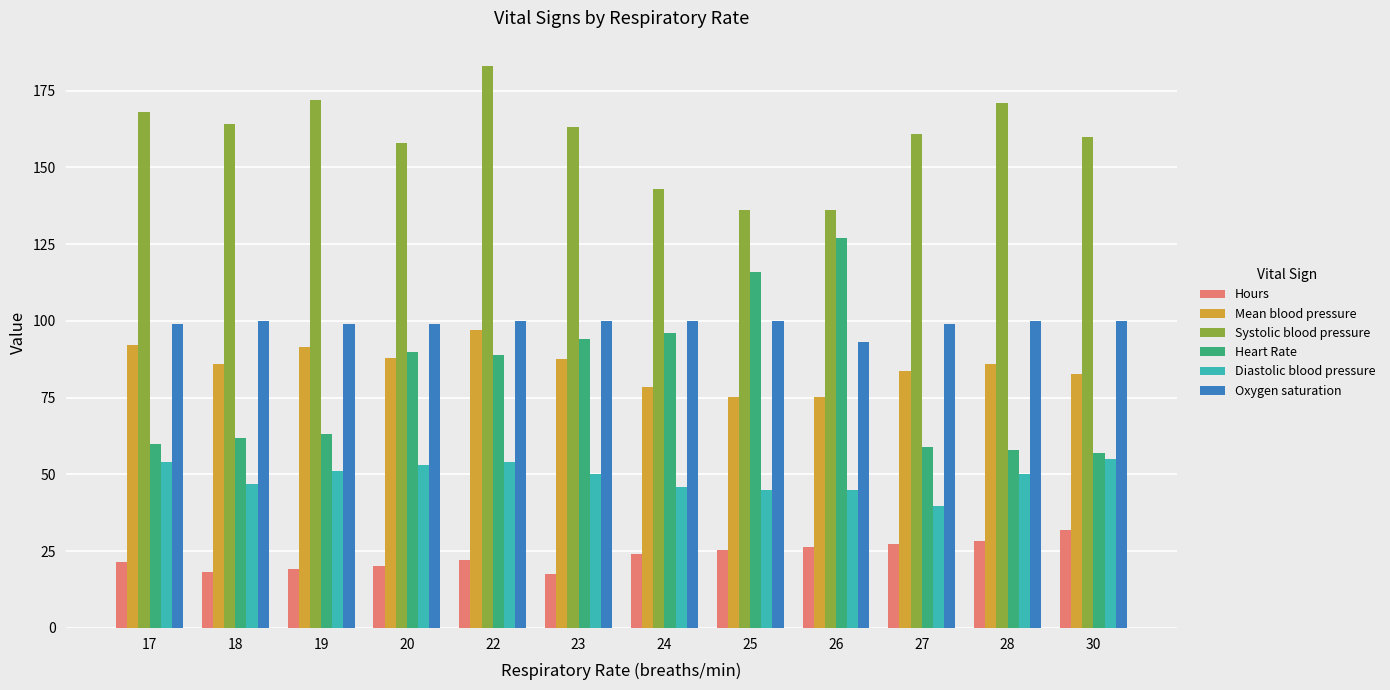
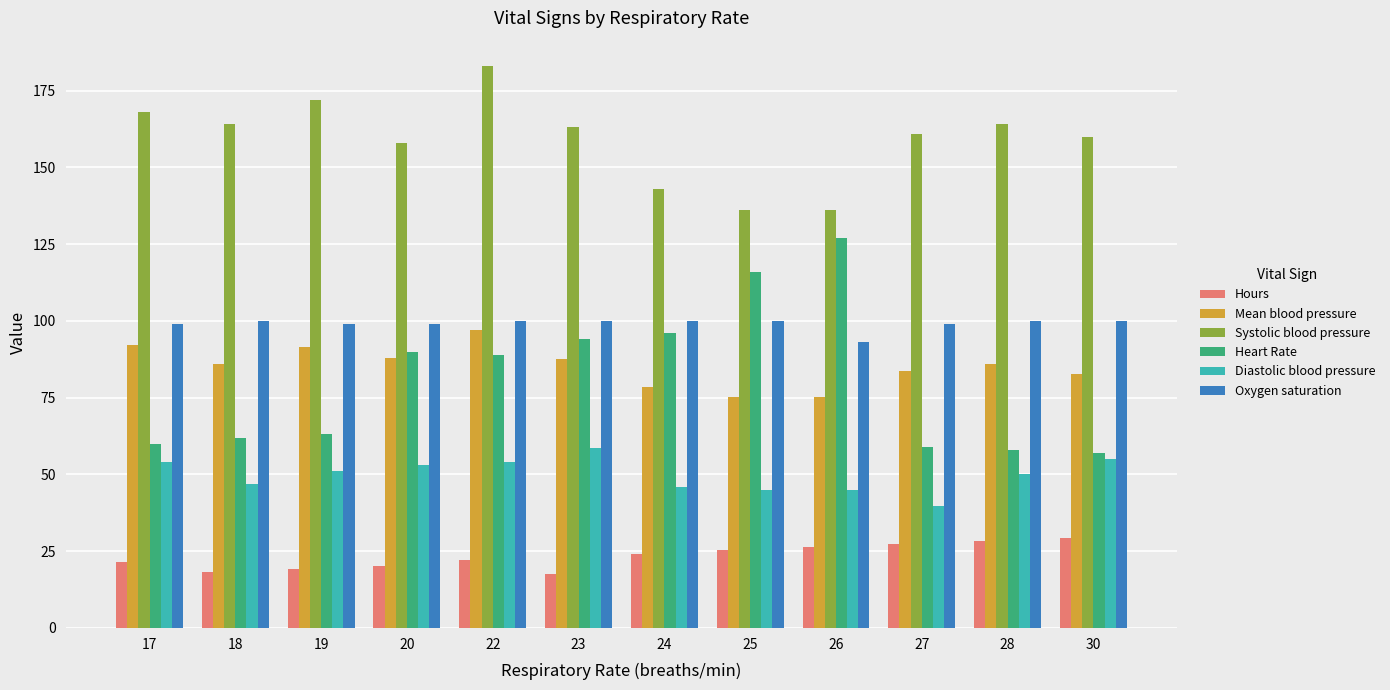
  {
    "Hours": {
      "17": 21,
      "18": 18,
      "19": 19,
      "20": 20,
      "22": 22,
      "23": 18,
      "24": 24,
      "25": 25,
      "26": 26,
      "27": 27,
      "28": 28,
-     "30": 32
+     "30": 29
    },
    "Mean blood pressure": {
      "17": 92,
      "18": 86,
      "19": 91,
      "20": 88,
      "22": 97,
      "23": 88,
      "24": 78,
      "25": 75,
      "26": 75,
      "27": 84,
      "28": 86,
      "30": 83
    },
    "Systolic blood pressure": {
      "17": 168,
      "18": 164,
      "19": 172,
      "20": 158,
      "22": 183,
      "23": 163,
      "24": 143,
      "25": 136,
      "26": 136,
      "27": 161,
-     "28": 171,
+     "28": 164,
      "30": 160
    },
    "Heart Rate": {
      "17": 60,
      "18": 62,
      "19": 63,
      "20": 90,
      "22": 89,
      "23": 94,
      "24": 96,
      "25": 116,
      "26": 127,
      "27": 59,
      "28": 58,
      "30": 57
    },
    "Diastolic blood pressure": {
      "17": 54,
      "18": 47,
      "19": 51,
      "20": 53,
      "22": 54,
-     "23": 50,
+     "23": 59,
      "24": 46,
      "25": 45,
      "26": 45,
      "27": 40,
      "28": 50,
      "30": 55
    },
    "Oxygen saturation": {
      "17": 99,
      "18": 100,
      "19": 99,
      "20": 99,
      "22": 100,
      "23": 100,
      "24": 100,
      "25": 100,
      "26": 93,
      "27": 99,
      "28": 100,
      "30": 100
    }
  }
